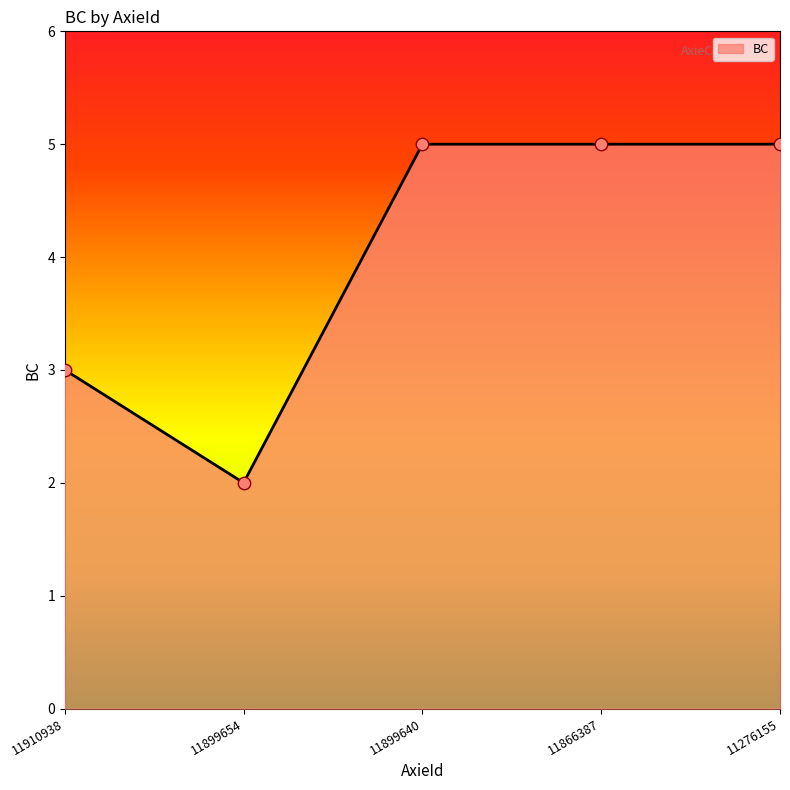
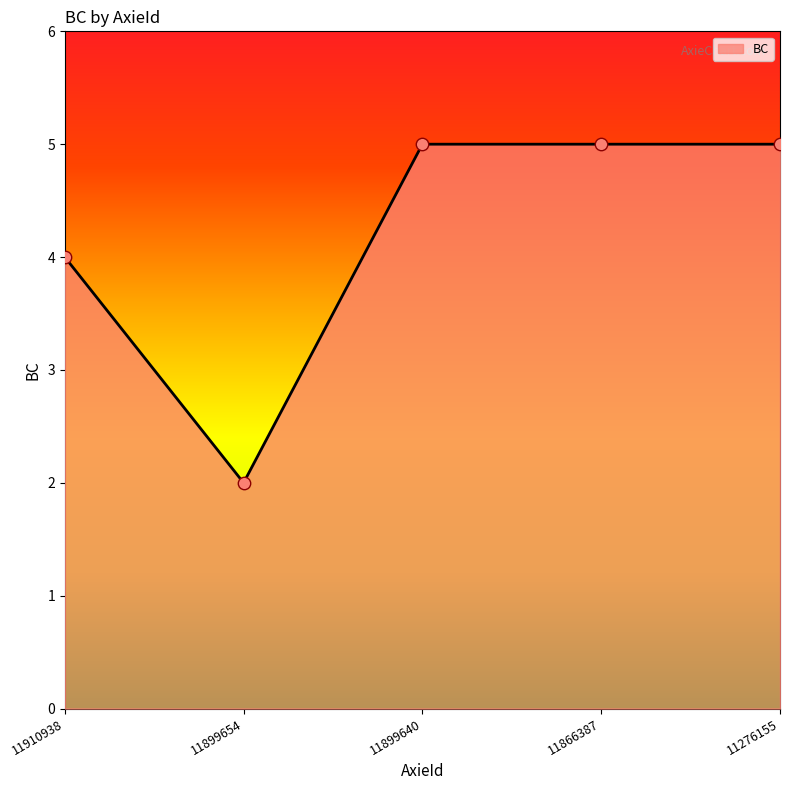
  {
-   "11910938": 3,
+   "11910938": 4,
    "11899654": 2,
    "11899640": 5,
    "11866387": 5,
    "11276155": 5
  }
